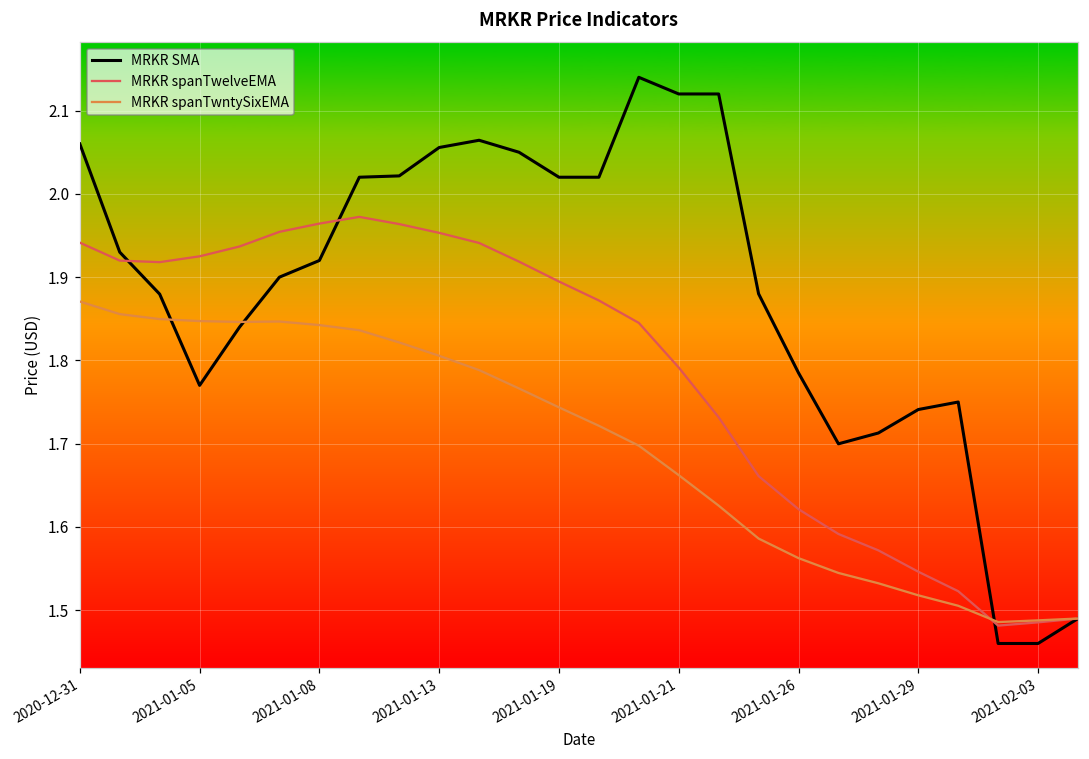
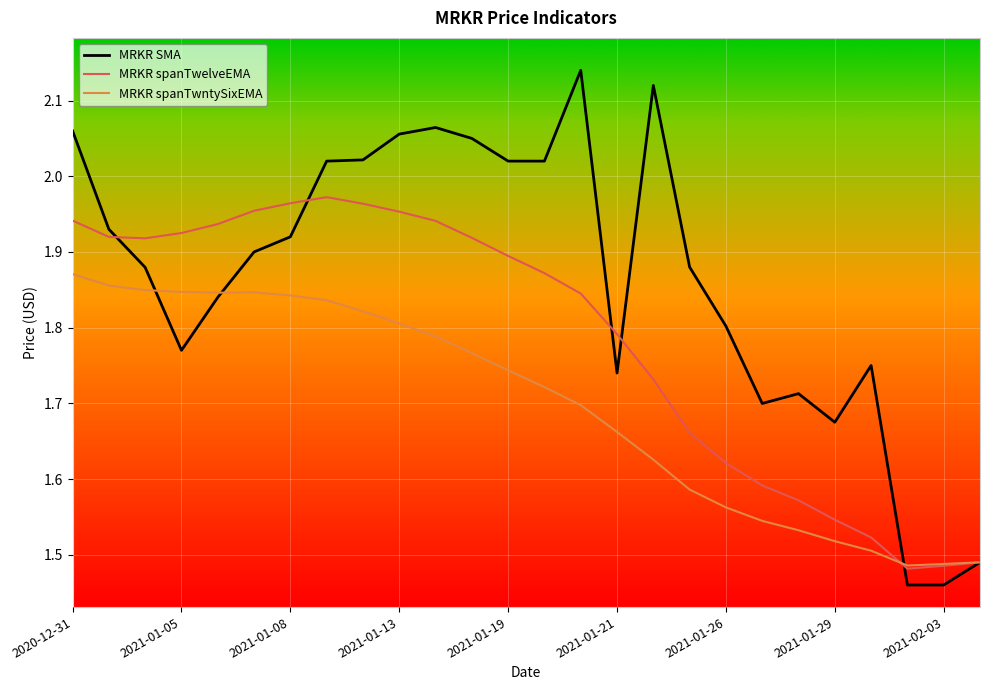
  {
    "MRKR SMA": {
      "2020-12-31": 2.06,
      "2021-01-05": 1.77,
      "2021-01-08": 1.92,
      "2021-01-13": 2.06,
-     "2021-01-21": 2.12,
-     "2021-01-26": 1.79,
-     "2021-01-29": 1.74,
+     "2021-01-21": 1.74,
+     "2021-01-26": 1.80,
+     "2021-01-29": 1.68,
      "2021-02-03": 1.46
    }
  }
